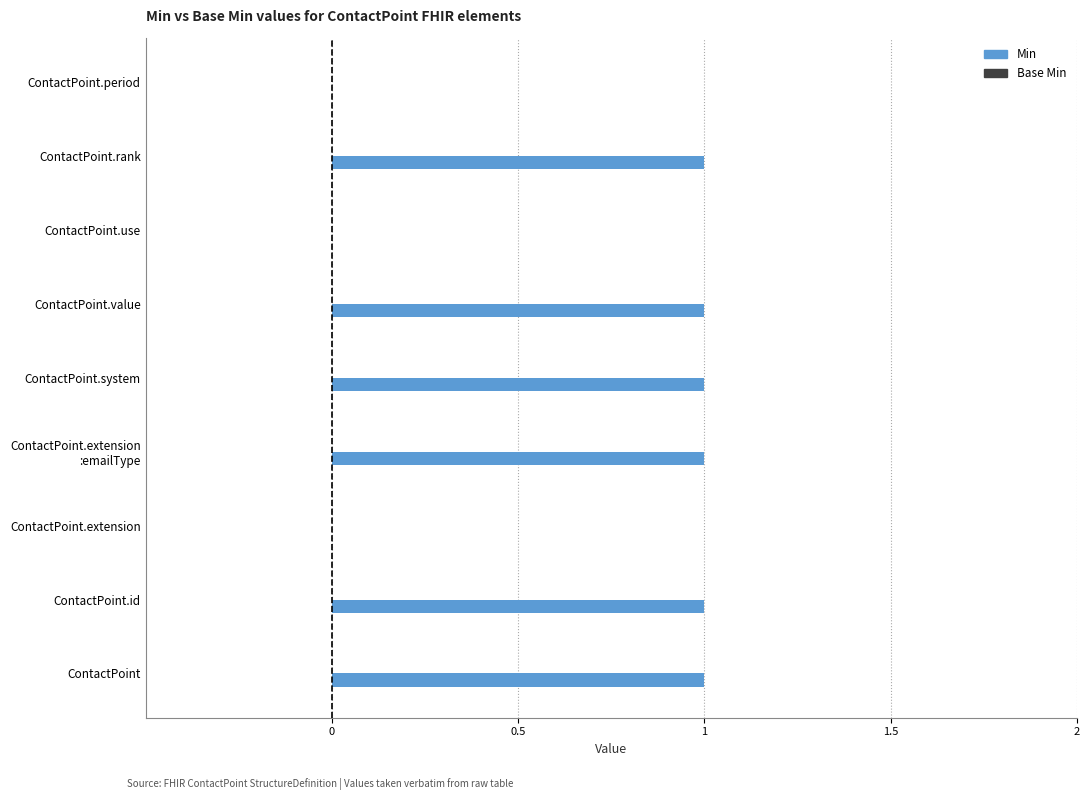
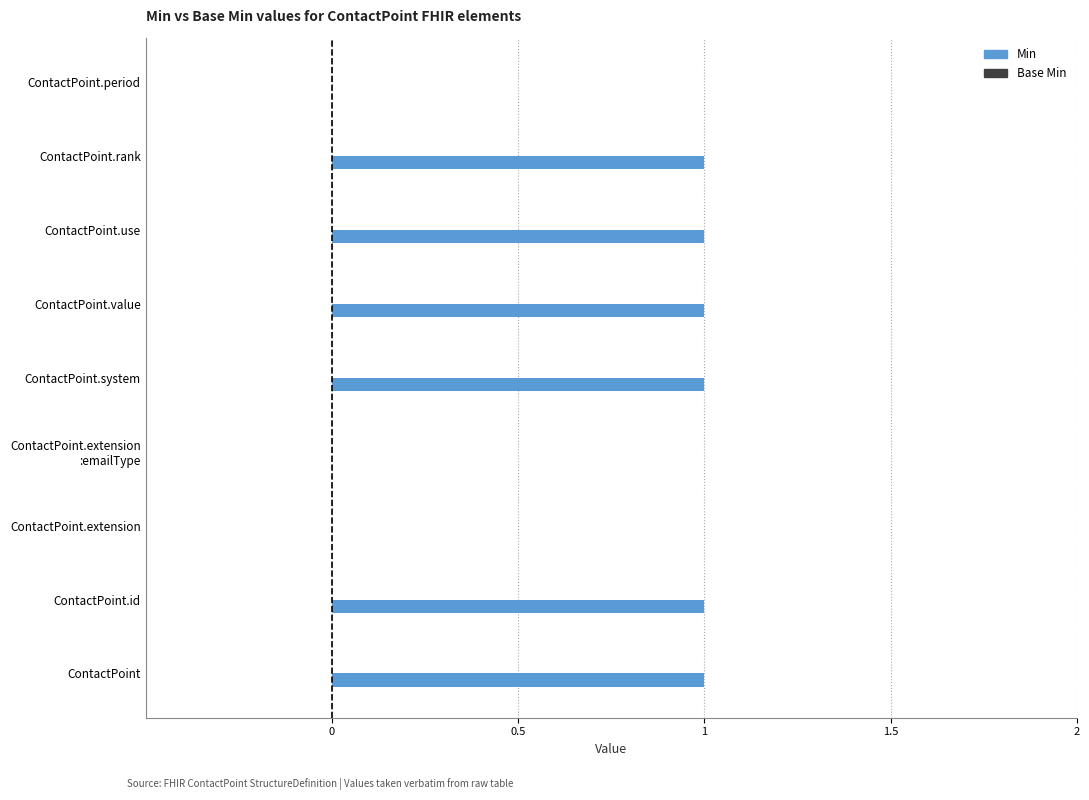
  {
    "Min": {
      "ContactPoint.period": 0,
      "ContactPoint.rank": 1,
-     "ContactPoint.use": 0,
+     "ContactPoint.use": 1,
      "ContactPoint.value": 1,
      "ContactPoint.system": 1,
-     "ContactPoint.extension :emailType": 1,
+     "ContactPoint.extension :emailType": 0,
      "ContactPoint.extension": 0,
      "ContactPoint.id": 1,
      "ContactPoint": 1
    },
    "Base Min": {
      "ContactPoint.period": 0,
      "ContactPoint.rank": 0,
      "ContactPoint.use": 0,
      "ContactPoint.value": 0,
      "ContactPoint.system": 0,
      "ContactPoint.extension :emailType": 0,
      "ContactPoint.extension": 0,
      "ContactPoint.id": 0,
      "ContactPoint": 0
    }
  }
